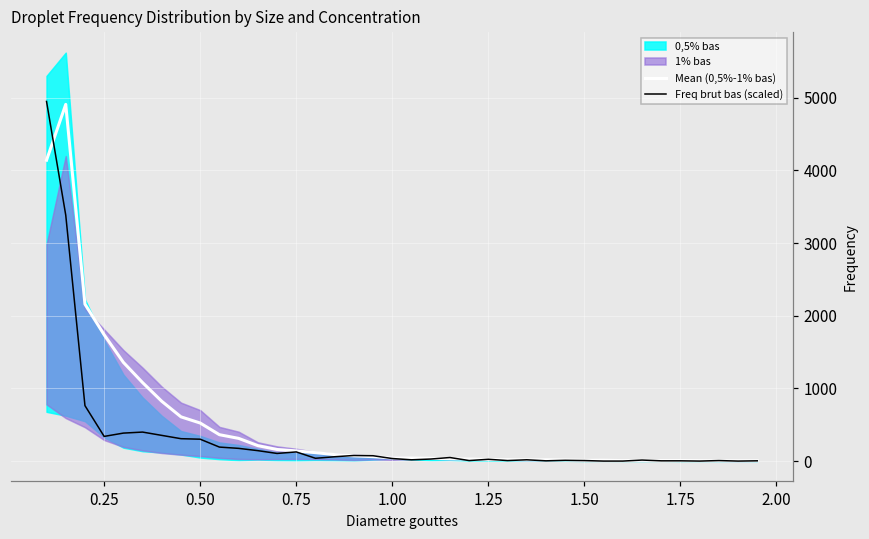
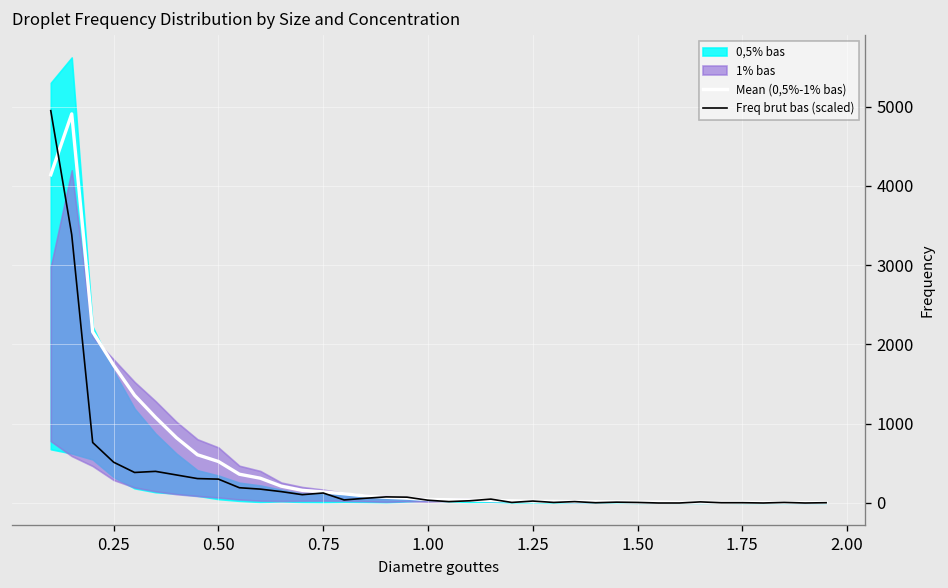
  {
    "Mean (0,5%-1% bas)": {
      "0.25": 1700,
      "0.50": 500
    },
    "Freq brut bas (scaled)": {
-     "0.25": 300,
+     "0.25": 500,
      "0.50": 300
    }
  }
